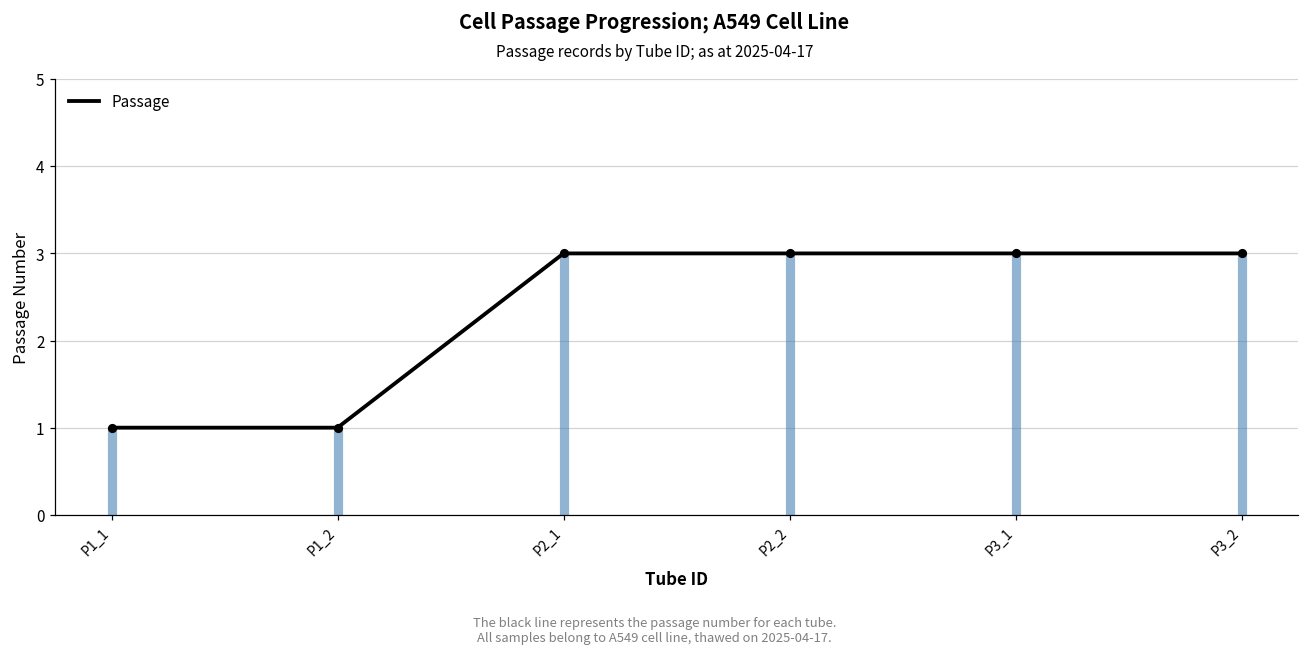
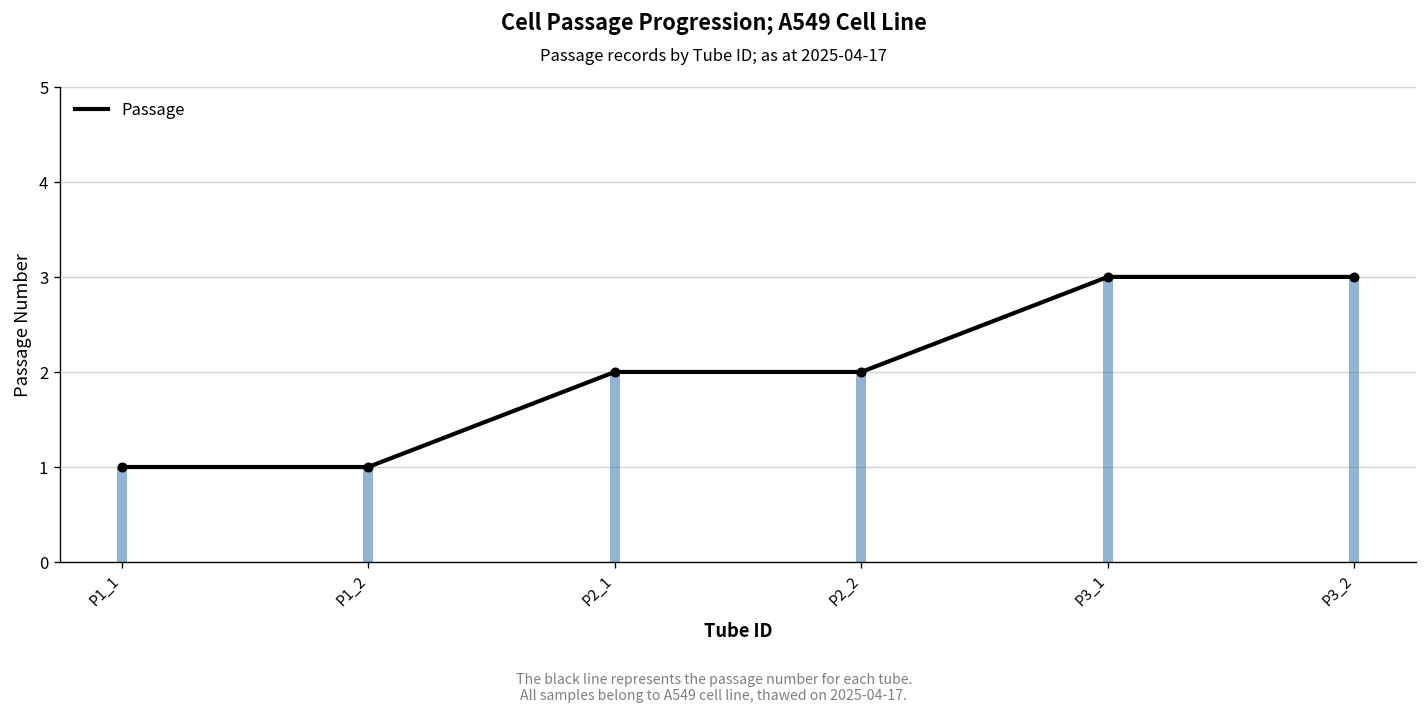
  {
    "P1_1": 1,
    "P1_2": 1,
-   "P2_1": 3,
-   "P2_2": 3,
+   "P2_1": 2,
+   "P2_2": 2,
    "P3_1": 3,
    "P3_2": 3
  }
